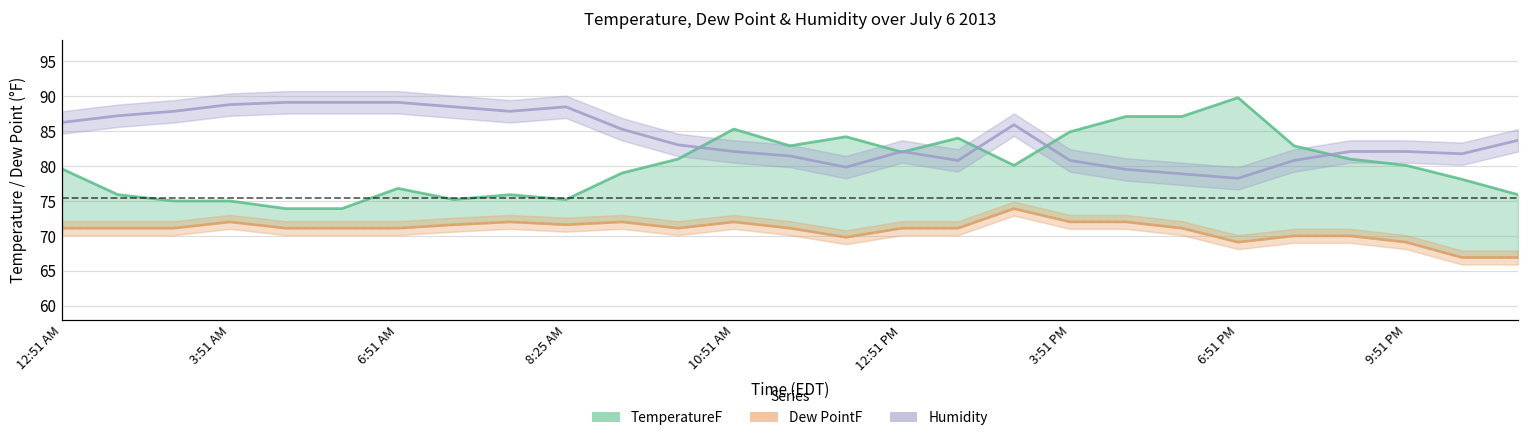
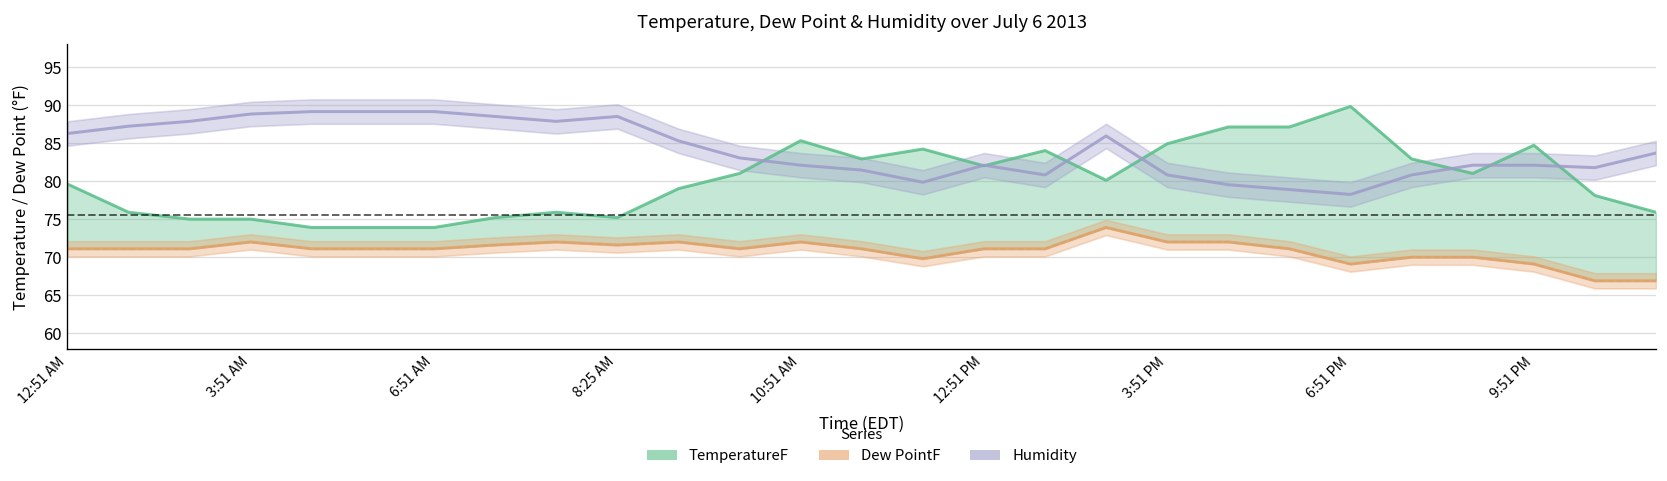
  {
    "TemperatureF": {
      "12:51 AM": 80,
      "3:51 AM": 75,
-     "6:51 AM": 77,
+     "6:51 AM": 74,
      "8:25 AM": 75,
      "10:51 AM": 85,
      "3:51 PM": 85,
      "6:51 PM": 90,
-     "9:51 PM": 80
+     "9:51 PM": 85
    }
  }
